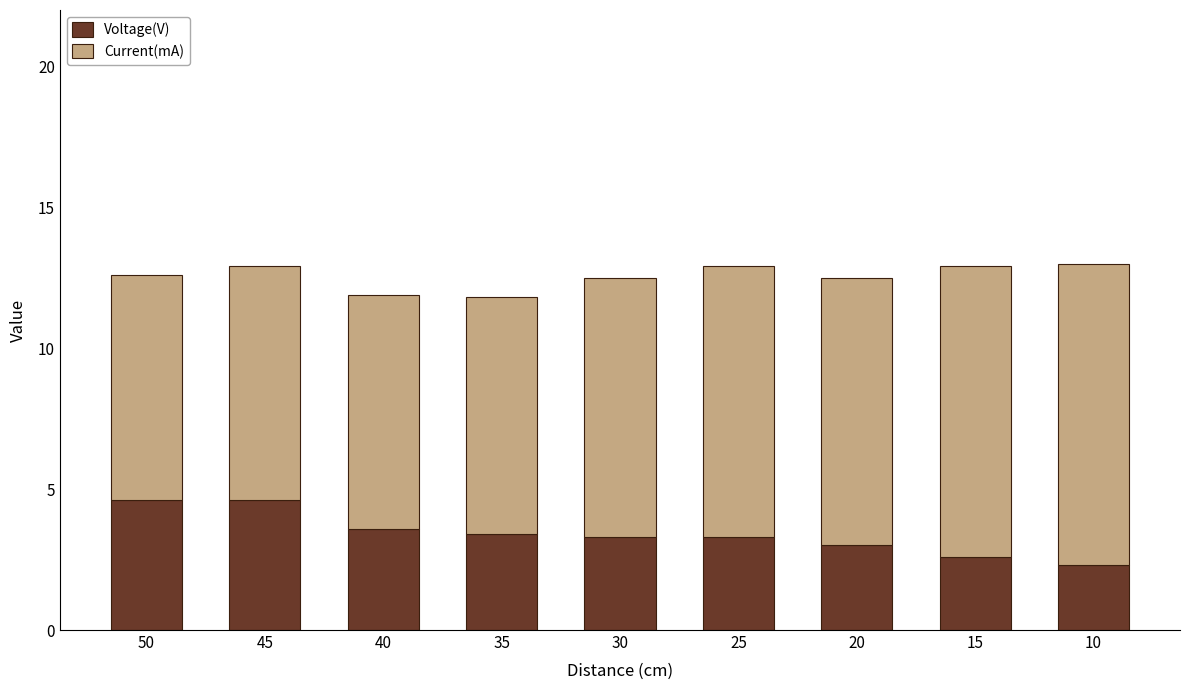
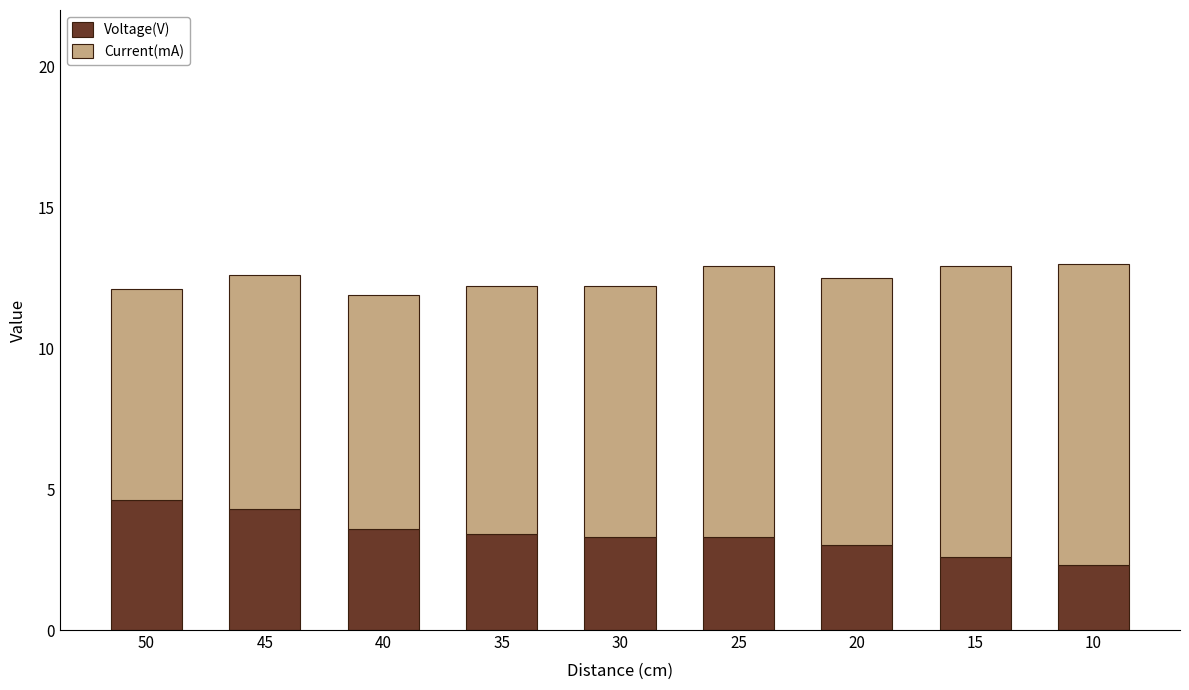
  {
    "Voltage(V)": {
      "50": 4.6,
-     "45": 4.6,
+     "45": 4.3,
      "40": 3.6,
      "35": 3.4,
      "30": 3.3,
      "25": 3.3,
      "20": 3.0,
      "15": 2.6,
      "10": 2.3
    },
    "Current(mA)": {
-     "50": 8.0,
+     "50": 7.5,
      "45": 8.3,
      "40": 8.3,
-     "35": 8.4,
-     "30": 9.2,
+     "35": 8.8,
+     "30": 8.9,
      "25": 9.6,
      "20": 9.5,
      "15": 10.3,
      "10": 10.7
    }
  }
